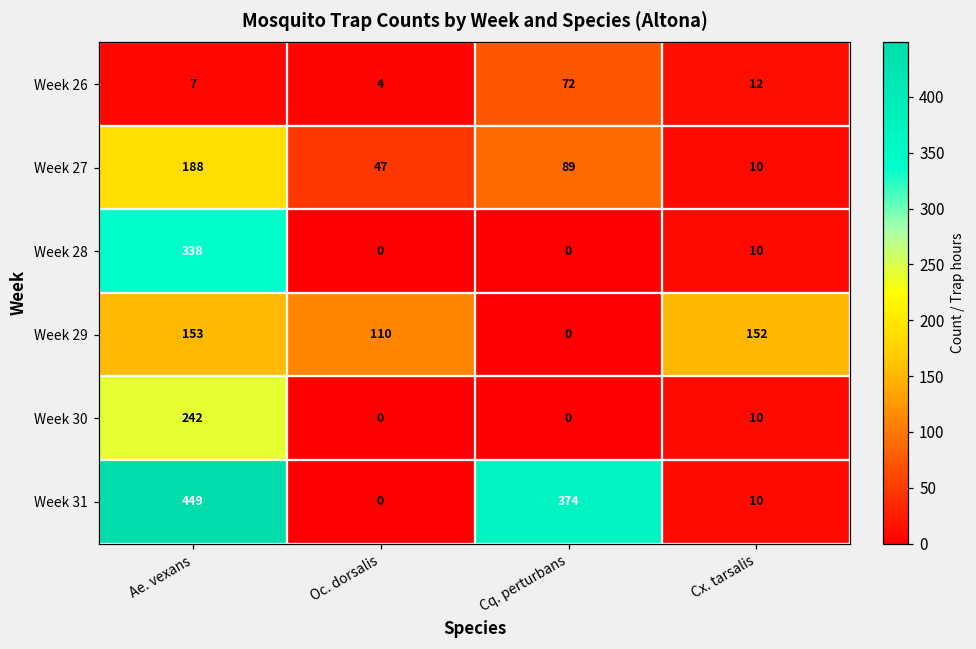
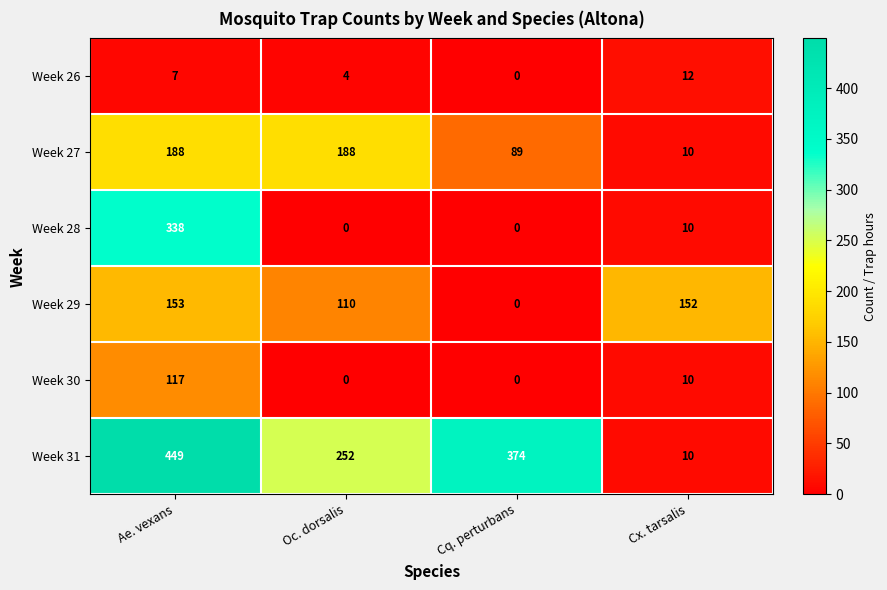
  {
    "Week 26": {
      "Ae. vexans": 7,
      "Oc. dorsalis": 4,
-     "Cq. perturbans": 72,
+     "Cq. perturbans": 0,
      "Cx. tarsalis": 12
    },
    "Week 27": {
      "Ae. vexans": 188,
-     "Oc. dorsalis": 47,
+     "Oc. dorsalis": 188,
      "Cq. perturbans": 89,
      "Cx. tarsalis": 10
    },
    "Week 28": {
      "Ae. vexans": 338,
      "Oc. dorsalis": 0,
      "Cq. perturbans": 0,
      "Cx. tarsalis": 10
    },
    "Week 29": {
      "Ae. vexans": 153,
      "Oc. dorsalis": 110,
      "Cq. perturbans": 0,
      "Cx. tarsalis": 152
    },
    "Week 30": {
-     "Ae. vexans": 242,
+     "Ae. vexans": 117,
      "Oc. dorsalis": 0,
      "Cq. perturbans": 0,
      "Cx. tarsalis": 10
    },
    "Week 31": {
      "Ae. vexans": 449,
-     "Oc. dorsalis": 0,
+     "Oc. dorsalis": 252,
      "Cq. perturbans": 374,
      "Cx. tarsalis": 10
    }
  }
